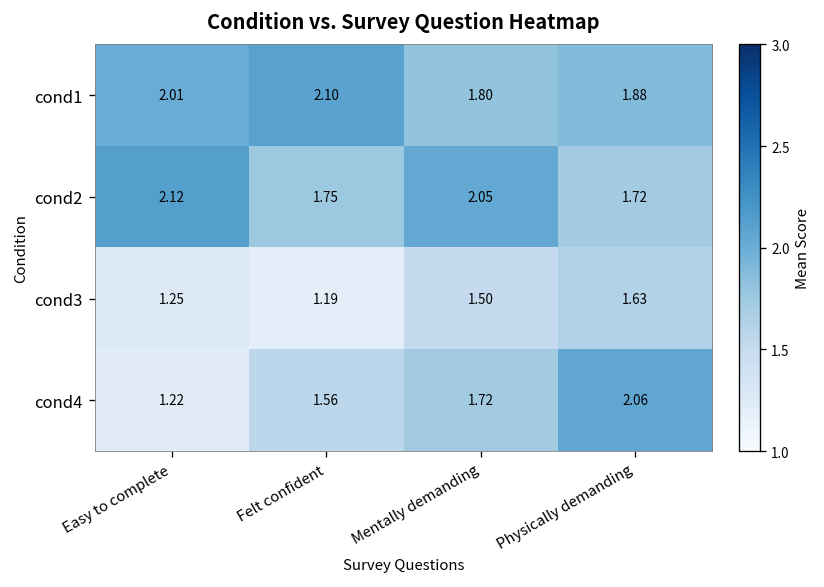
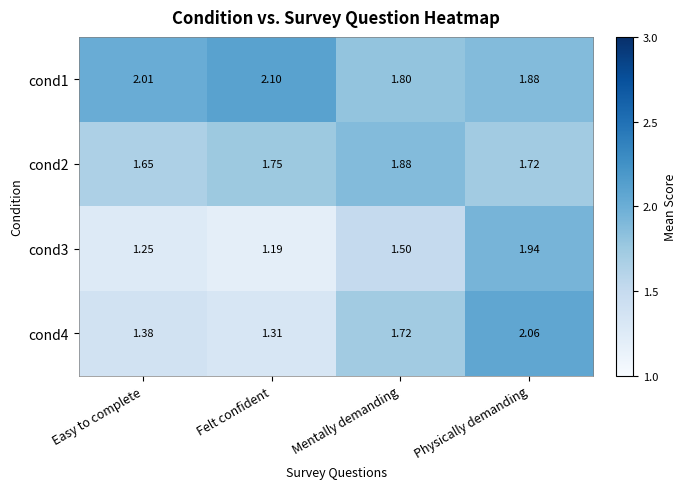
  {
    "cond1": {
      "Easy to complete": 2.01,
      "Felt confident": 2.10,
      "Mentally demanding": 1.80,
      "Physically demanding": 1.88
    },
    "cond2": {
-     "Easy to complete": 2.12,
+     "Easy to complete": 1.65,
      "Felt confident": 1.75,
-     "Mentally demanding": 2.05,
+     "Mentally demanding": 1.88,
      "Physically demanding": 1.72
    },
    "cond3": {
      "Easy to complete": 1.25,
      "Felt confident": 1.19,
      "Mentally demanding": 1.50,
-     "Physically demanding": 1.63
+     "Physically demanding": 1.94
    },
    "cond4": {
-     "Easy to complete": 1.22,
-     "Felt confident": 1.56,
+     "Easy to complete": 1.38,
+     "Felt confident": 1.31,
      "Mentally demanding": 1.72,
      "Physically demanding": 2.06
    }
  }
